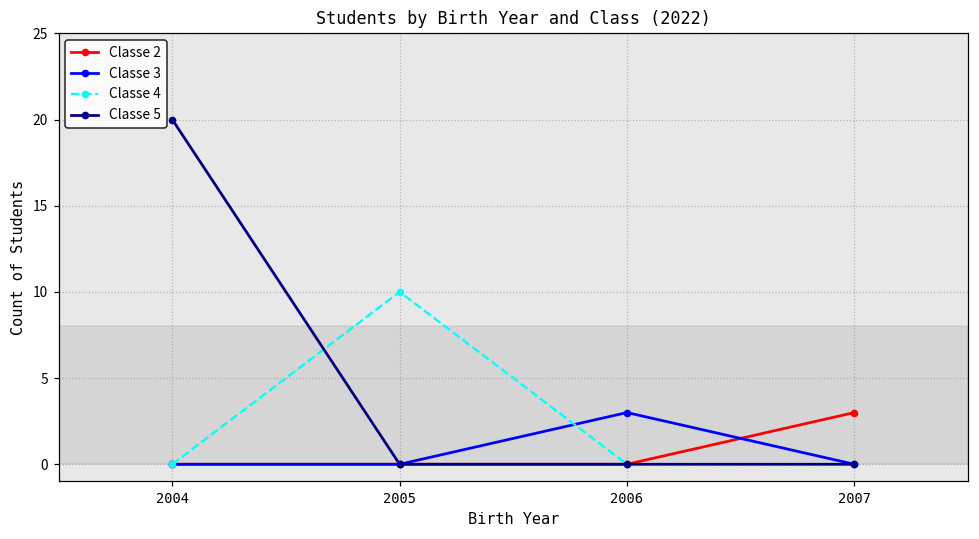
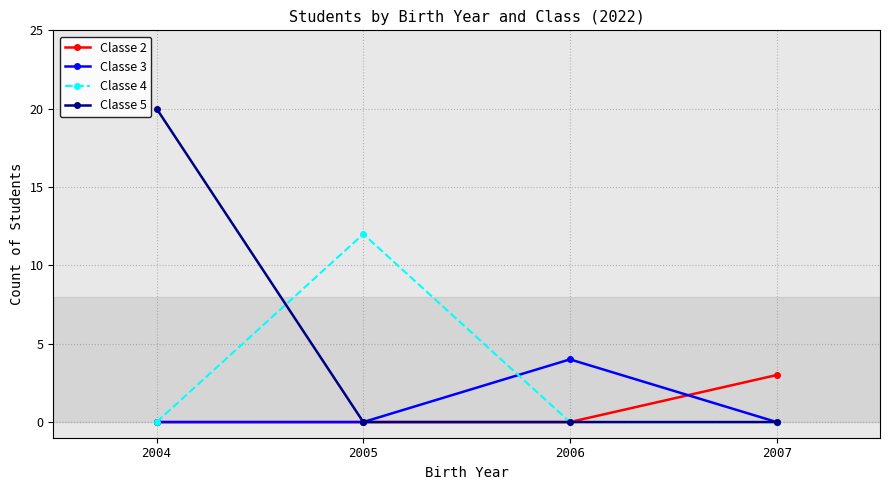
  {
    "Classe 2": {
      "2007": 3
    },
    "Classe 3": {
-     "2006": 3
+     "2006": 4
    },
    "Classe 4": {
-     "2005": 10
+     "2005": 12
    },
    "Classe 5": {
      "2004": 20
    }
  }
